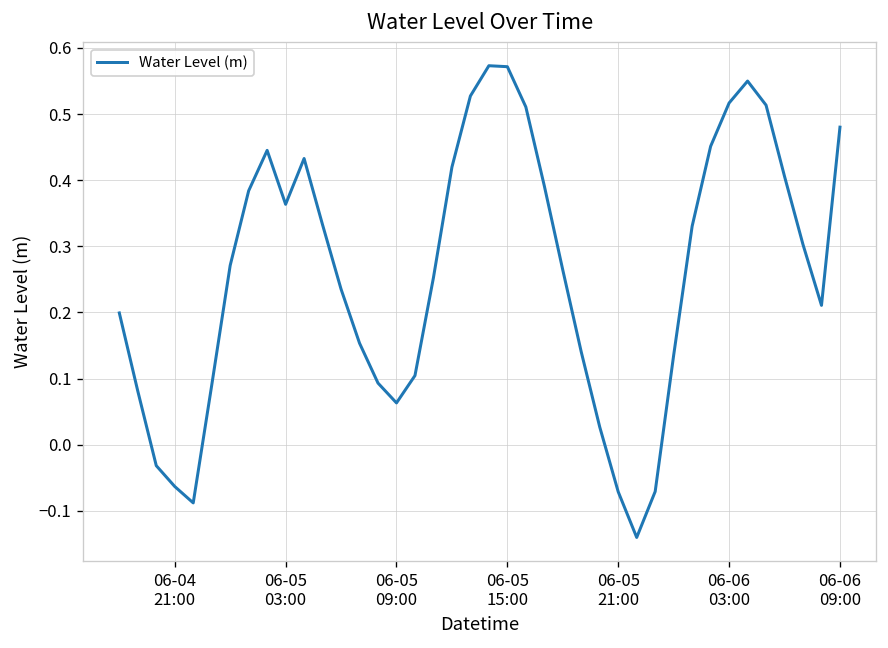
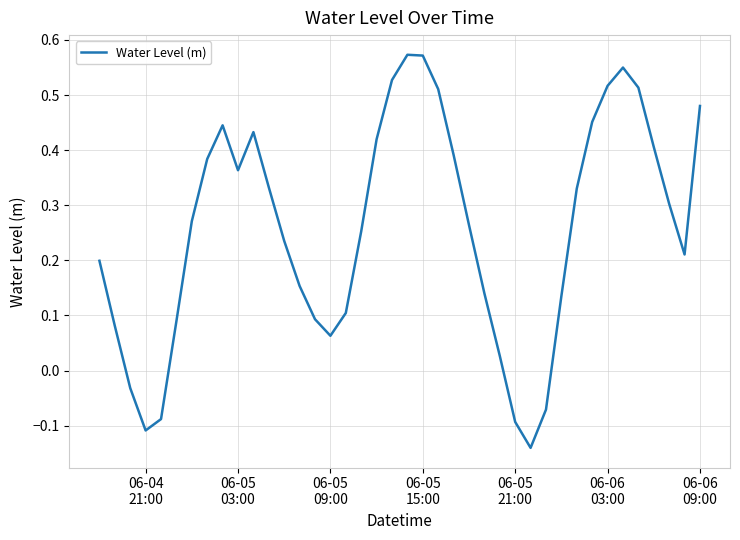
  {
-   "06-04 21:00": -0.06,
+   "06-04 21:00": -0.11,
    "06-05 03:00": 0.36,
    "06-05 09:00": 0.06,
    "06-05 15:00": 0.57,
-   "06-05 21:00": -0.07,
+   "06-05 21:00": -0.09,
    "06-06 03:00": 0.52,
    "06-06 09:00": 0.48
  }
